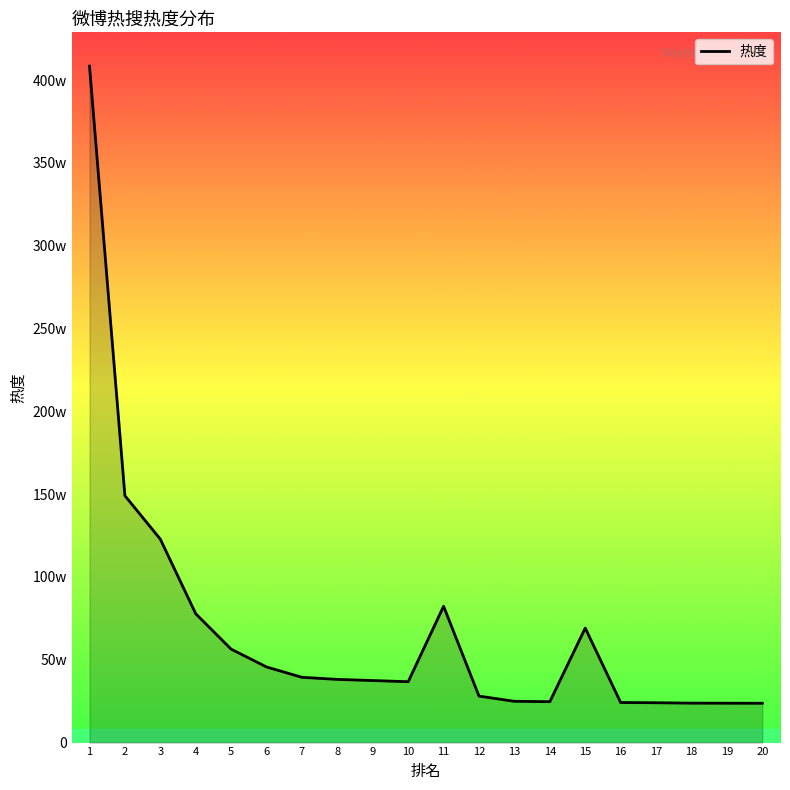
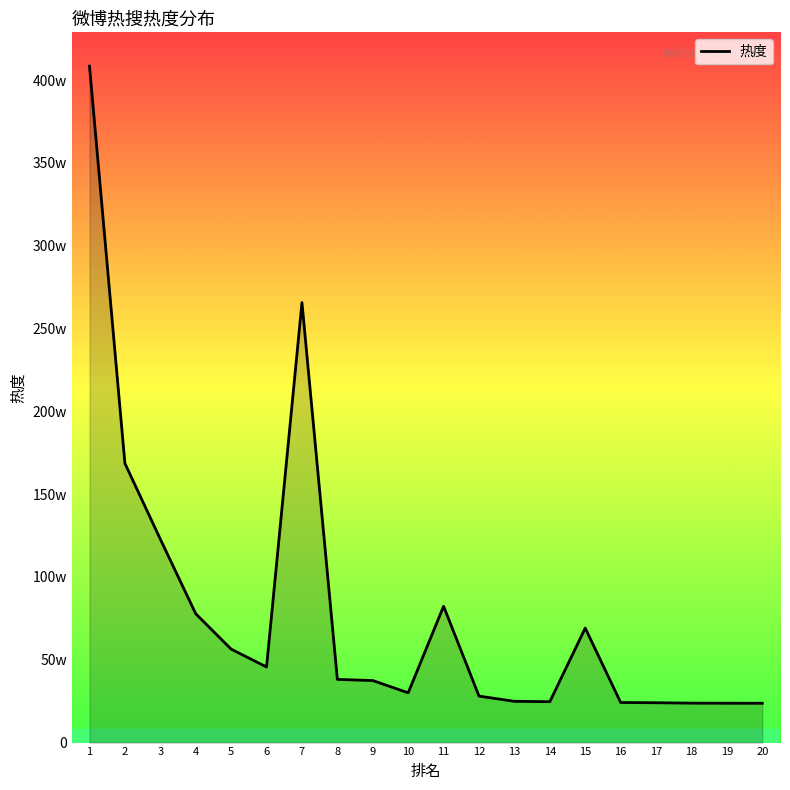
  {
    "1": "408w",
-   "2": "149w",
+   "2": "169w",
    "3": "123w",
    "4": "78w",
    "5": "56w",
    "6": "46w",
-   "7": "39w",
+   "7": "266w",
    "8": "38w",
    "9": "37w",
-   "10": "37w",
+   "10": "30w",
    "11": "82w",
    "12": "28w",
    "13": "25w",
    "14": "25w",
    "15": "69w",
    "16": "24w",
    "17": "24w",
    "18": "24w",
    "19": "24w",
    "20": "24w"
  }
